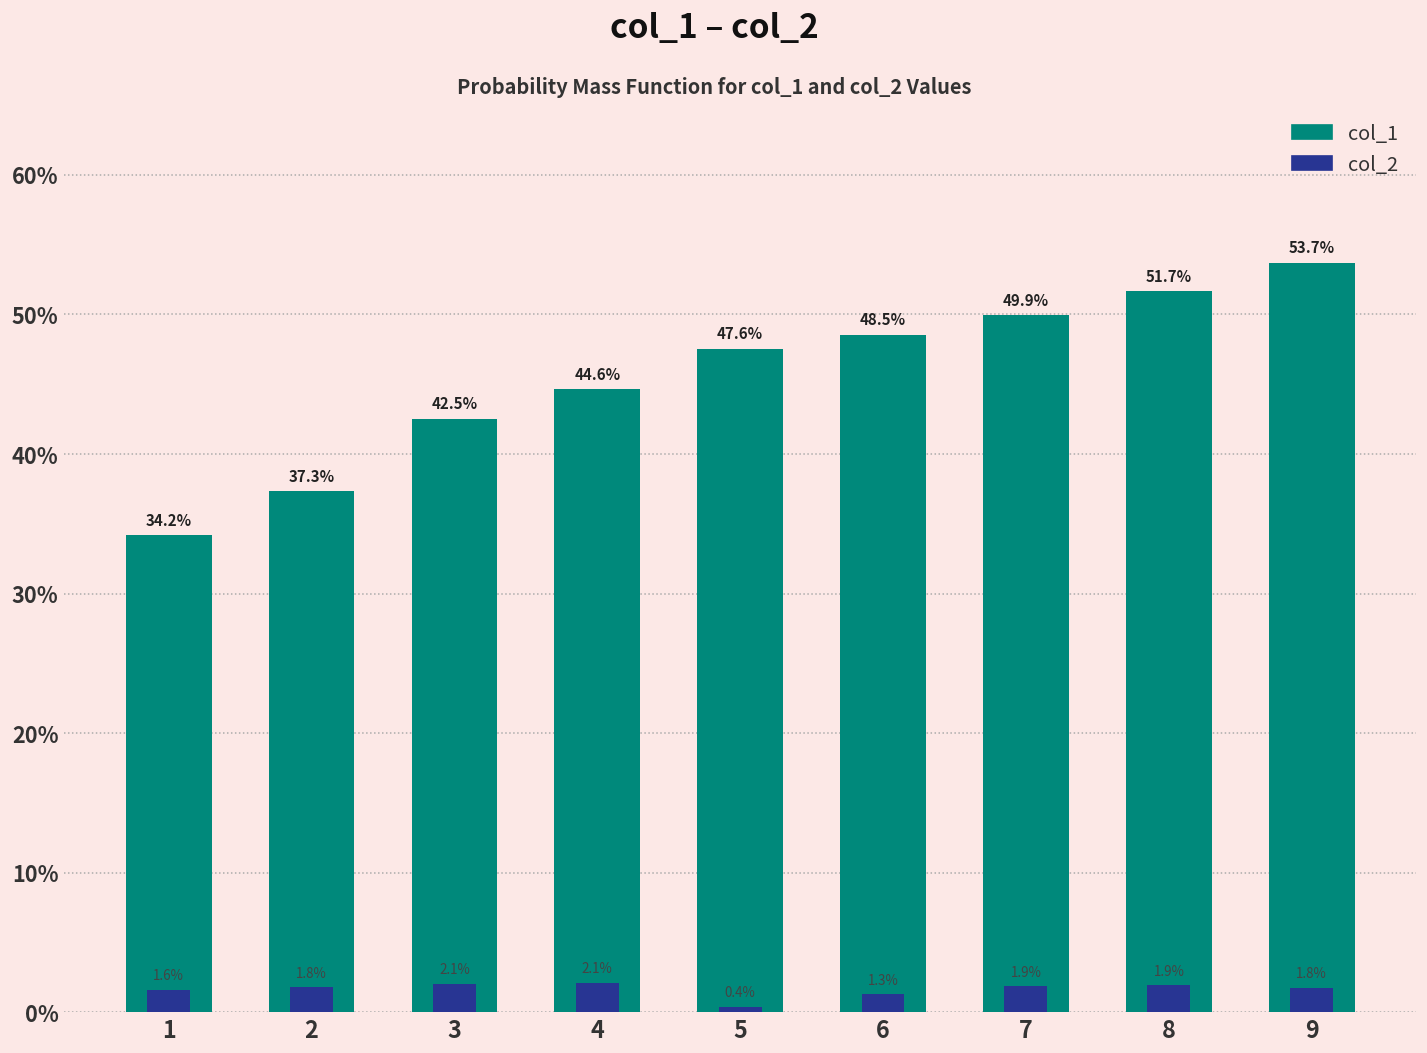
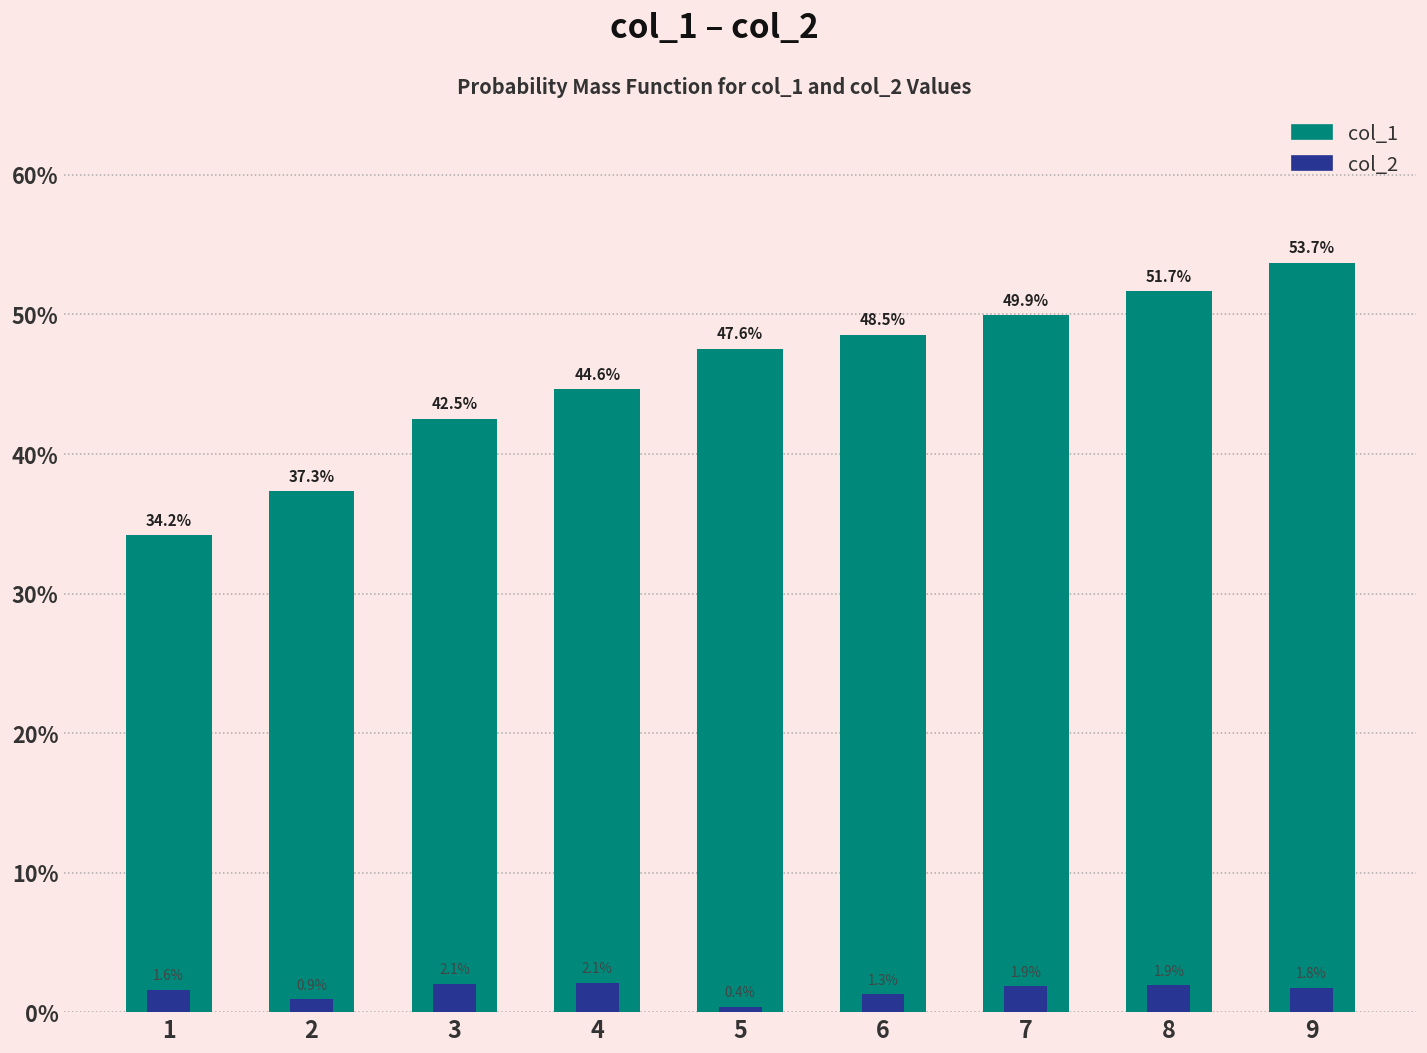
  {
    "col_1": {
      "1": "34.2%",
      "2": "37.3%",
      "3": "42.5%",
      "4": "44.6%",
      "5": "47.6%",
      "6": "48.5%",
      "7": "49.9%",
      "8": "51.7%",
      "9": "53.7%"
    },
    "col_2": {
-     "2": "1.8%"
+     "2": "0.9%"
    }
  }
